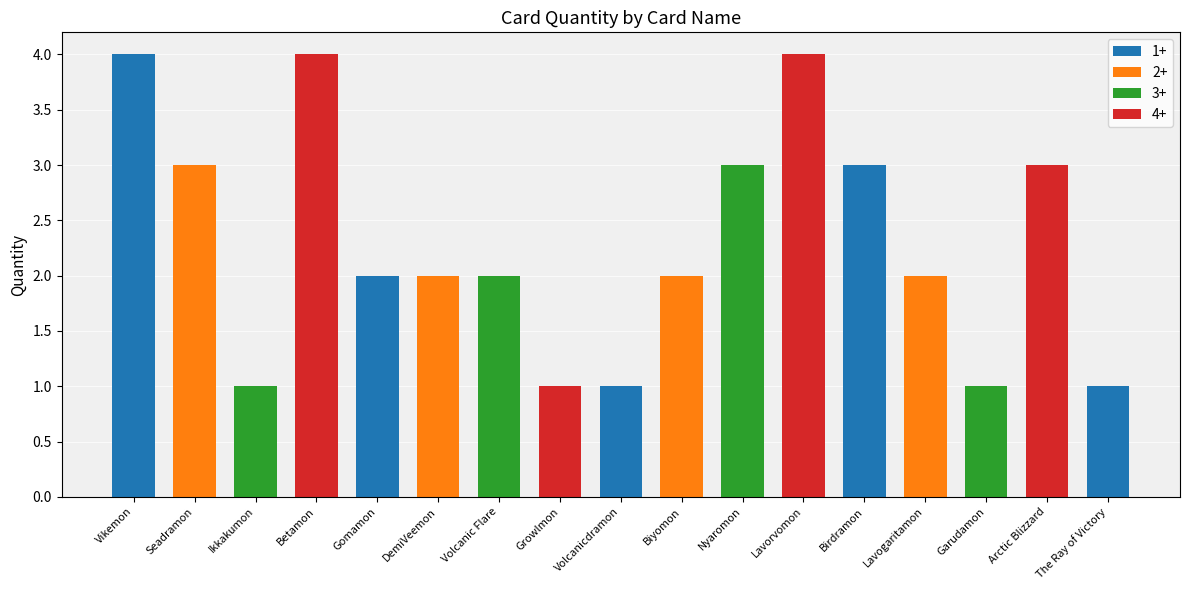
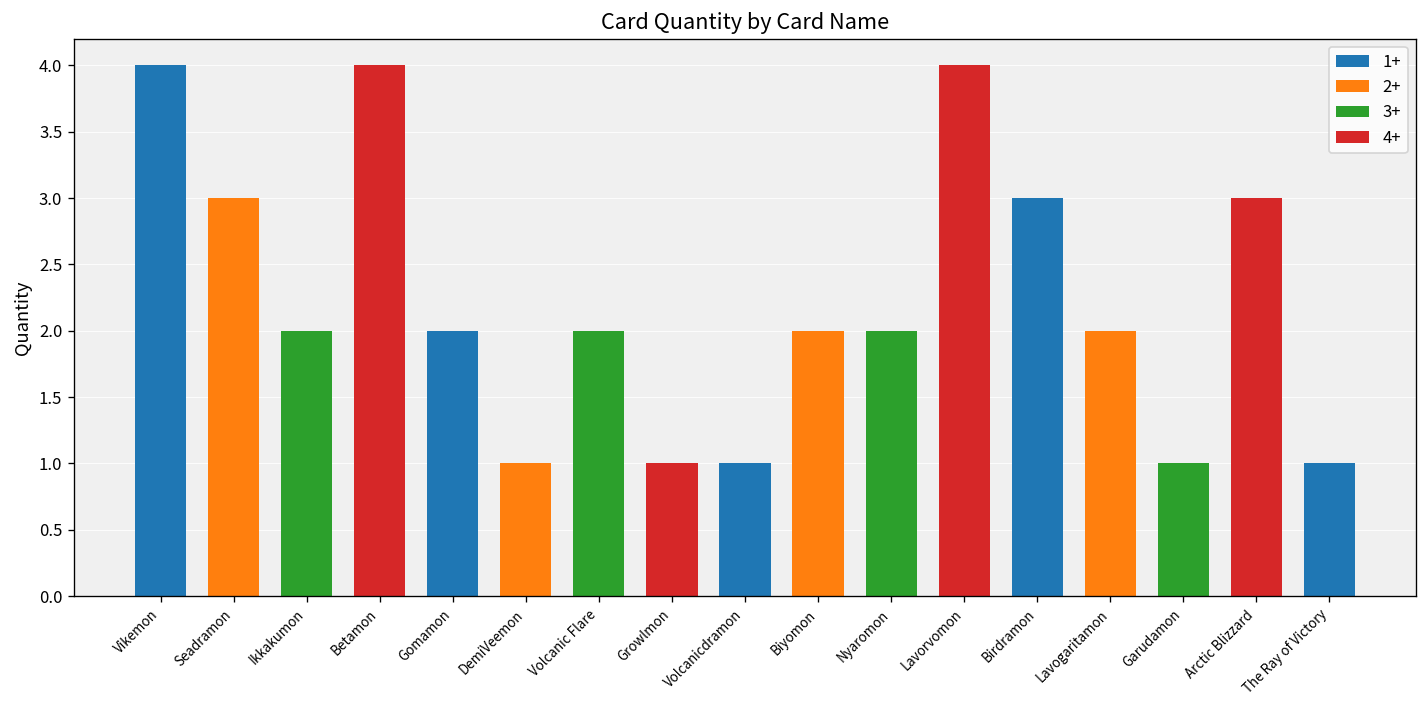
  {
    "Vikemon": 4,
    "Seadramon": 3,
-   "Ikkakumon": 1,
+   "Ikkakumon": 2,
    "Betamon": 4,
    "Gomamon": 2,
-   "DemiVeemon": 2,
+   "DemiVeemon": 1,
    "Volcanic Flare": 2,
    "Growlmon": 1,
    "Volcanicdramon": 1,
    "Biyomon": 2,
-   "Nyaromon": 3,
+   "Nyaromon": 2,
    "Lavorvomon": 4,
    "Birdramon": 3,
    "Lavogaritamon": 2,
    "Garudamon": 1,
    "Arctic Blizzard": 3,
    "The Ray of Victory": 1
  }
